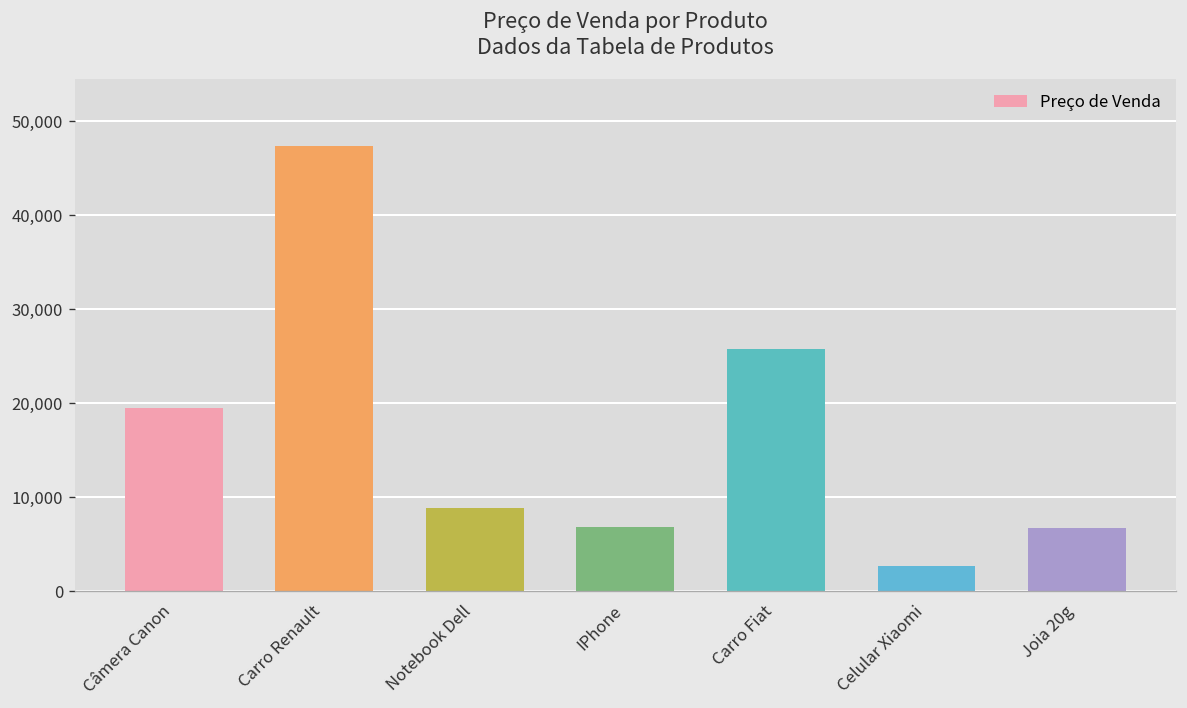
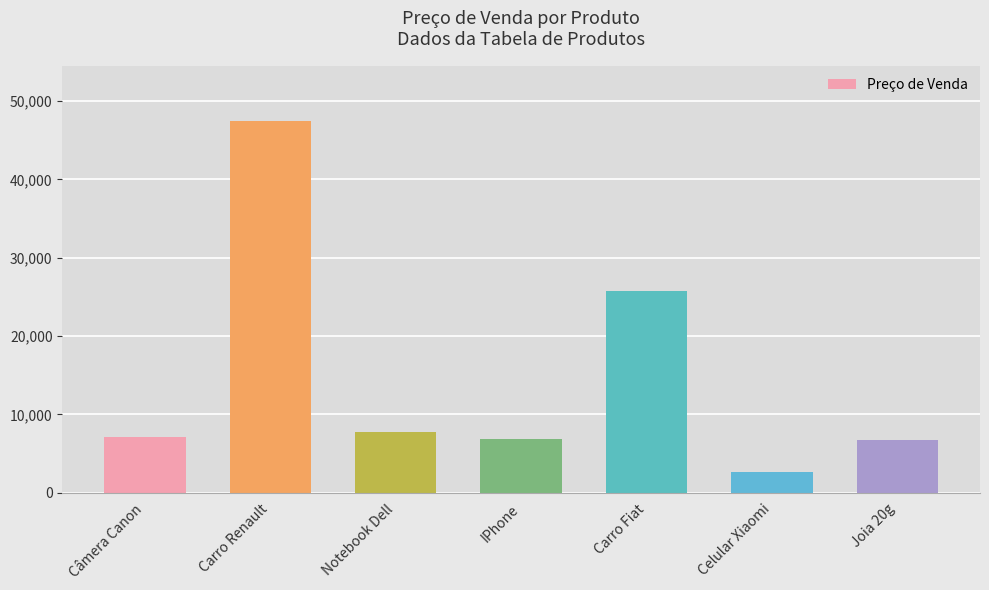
  {
-   "Câmera Canon": "19,000",
+   "Câmera Canon": "7,000",
    "Carro Renault": "47,000",
-   "Notebook Dell": "9,000",
+   "Notebook Dell": "8,000",
    "IPhone": "7,000",
    "Carro Fiat": "26,000",
    "Celular Xiaomi": "3,000",
    "Joia 20g": "7,000"
  }
